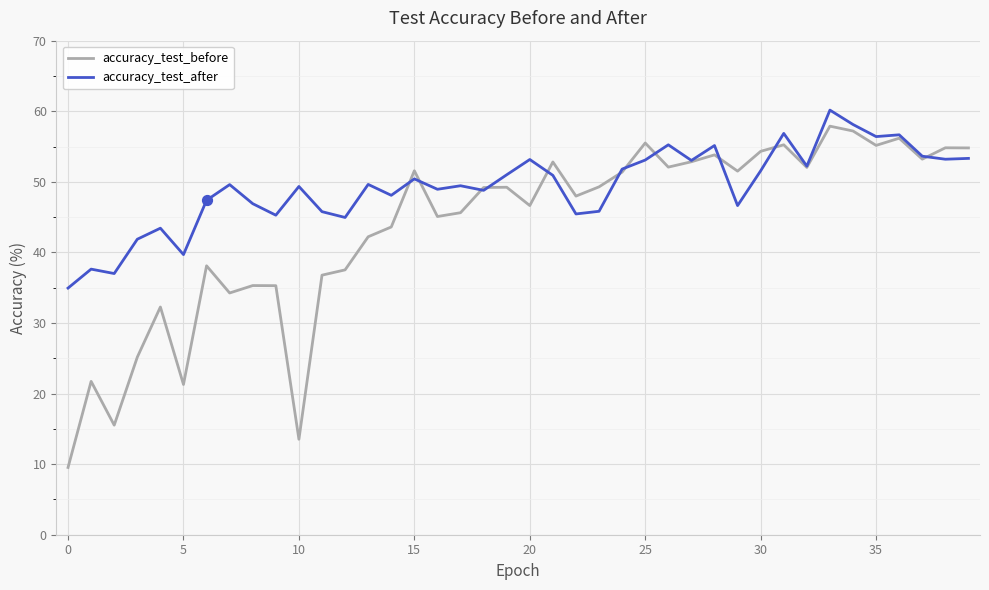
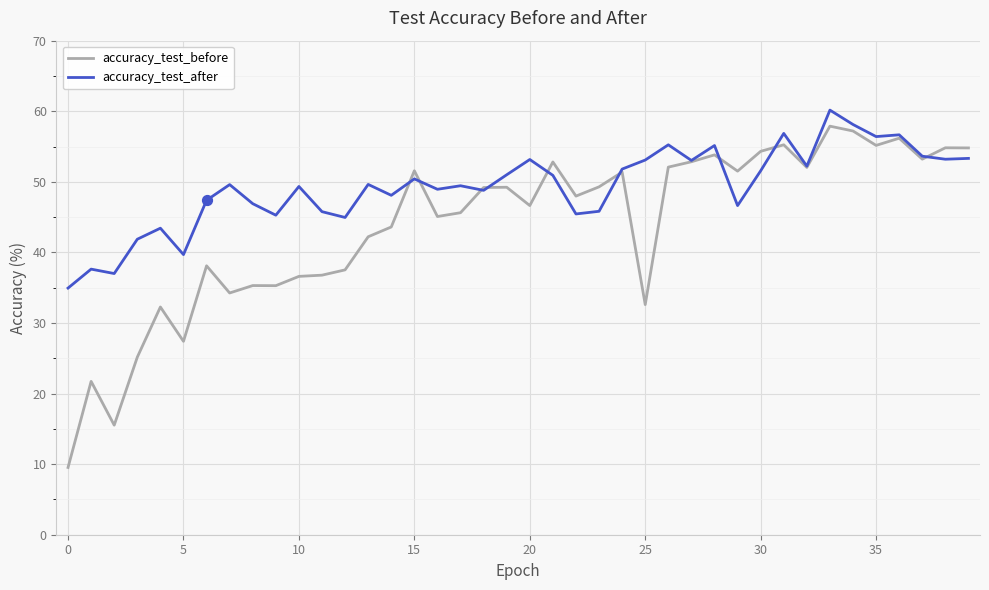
  {
    "accuracy_test_before": {
      "0": 10,
-     "5": 21,
-     "10": 14,
+     "5": 27,
+     "10": 37,
      "15": 52,
      "20": 47,
-     "25": 56,
+     "25": 33,
      "30": 54,
      "35": 55
    }
  }
